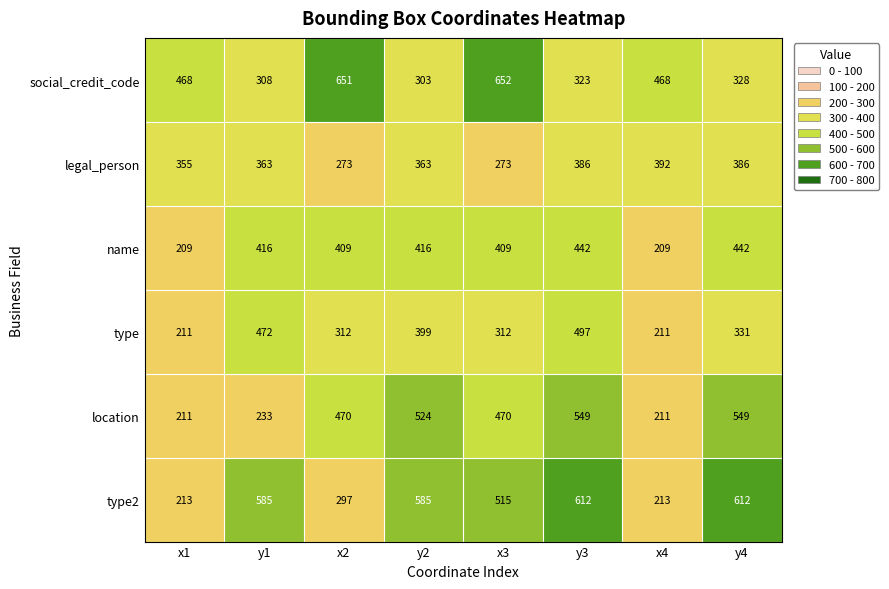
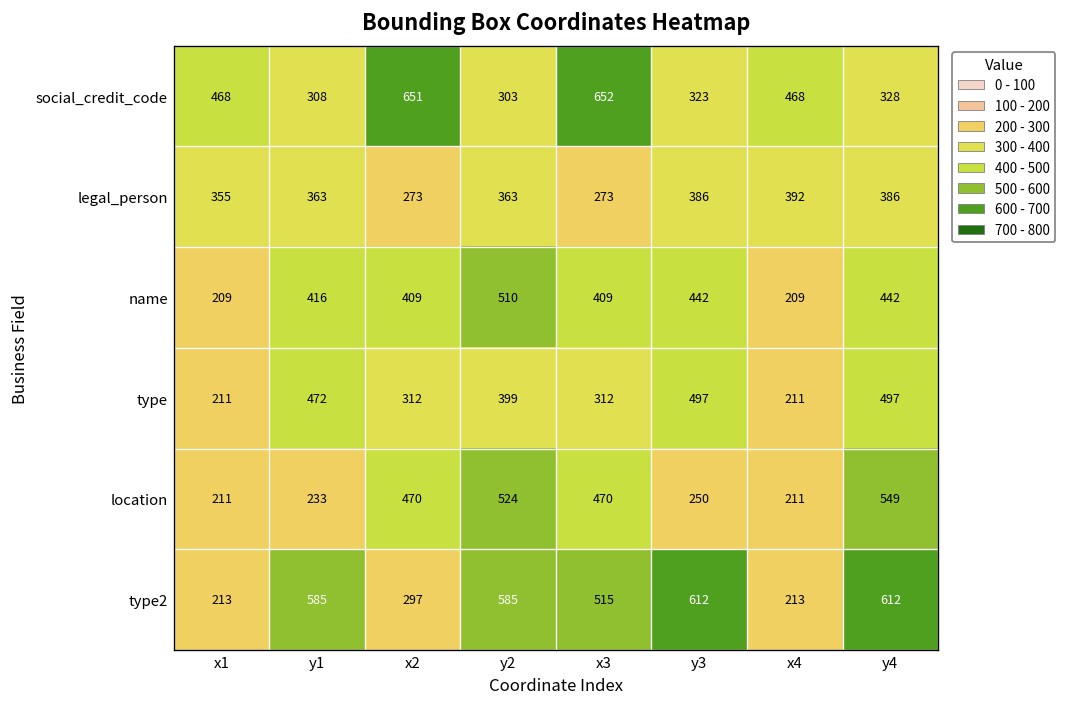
  {
    "social_credit_code": {
      "x1": 468,
      "y1": 308,
      "x2": 651,
      "y2": 303,
      "x3": 652,
      "y3": 323,
      "x4": 468,
      "y4": 328
    },
    "legal_person": {
      "x1": 355,
      "y1": 363,
      "x2": 273,
      "y2": 363,
      "x3": 273,
      "y3": 386,
      "x4": 392,
      "y4": 386
    },
    "name": {
      "x1": 209,
      "y1": 416,
      "x2": 409,
-     "y2": 416,
+     "y2": 510,
      "x3": 409,
      "y3": 442,
      "x4": 209,
      "y4": 442
    },
    "type": {
      "x1": 211,
      "y1": 472,
      "x2": 312,
      "y2": 399,
      "x3": 312,
      "y3": 497,
      "x4": 211,
-     "y4": 331
+     "y4": 497
    },
    "location": {
      "x1": 211,
      "y1": 233,
      "x2": 470,
      "y2": 524,
      "x3": 470,
-     "y3": 549,
+     "y3": 250,
      "x4": 211,
      "y4": 549
    },
    "type2": {
      "x1": 213,
      "y1": 585,
      "x2": 297,
      "y2": 585,
      "x3": 515,
      "y3": 612,
      "x4": 213,
      "y4": 612
    }
  }
